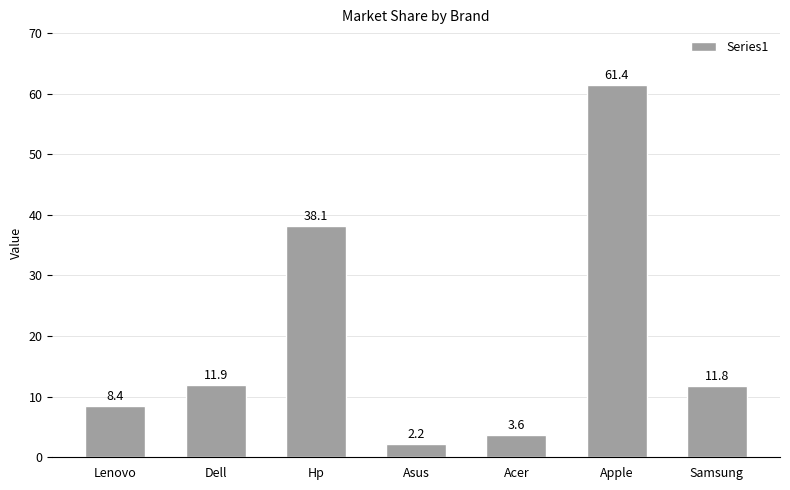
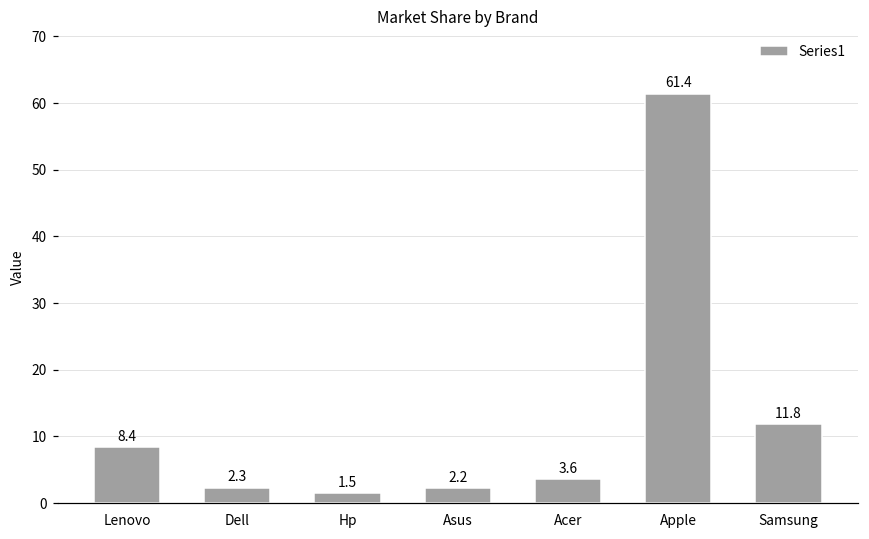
  {
    "Lenovo": 8.4,
-   "Dell": 11.9,
-   "Hp": 38.1,
+   "Dell": 2.3,
+   "Hp": 1.5,
    "Asus": 2.2,
    "Acer": 3.6,
    "Apple": 61.4,
    "Samsung": 11.8
  }
